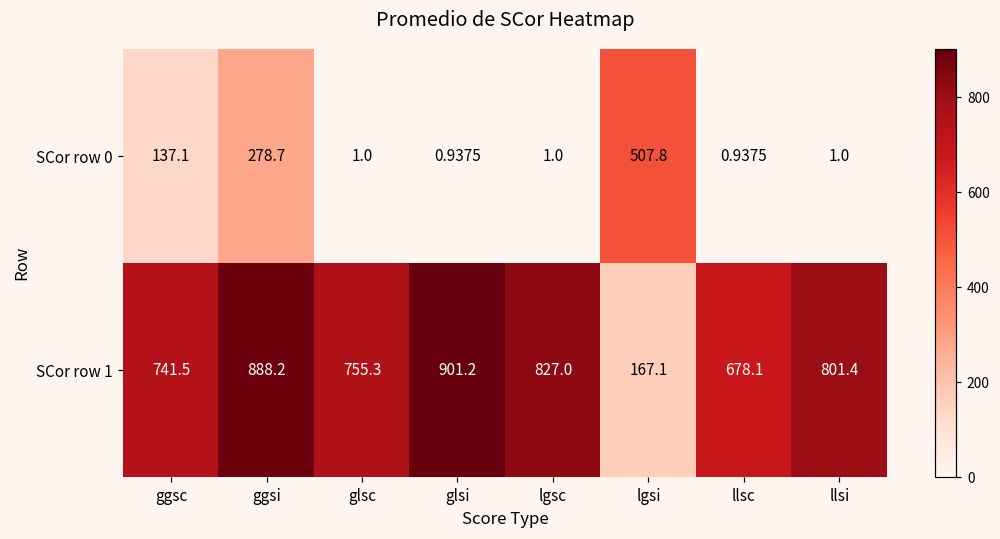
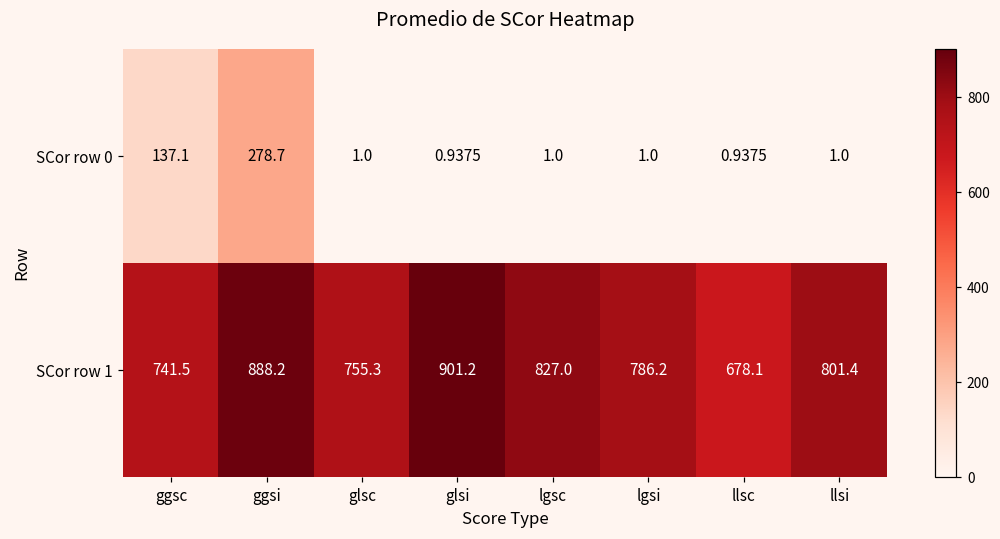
  {
    "SCor row 0": {
      "ggsc": 137.1,
      "ggsi": 278.7,
      "glsc": 1.0,
      "glsi": 0.9375,
      "lgsc": 1.0,
-     "lgsi": 507.8,
+     "lgsi": 1.0,
      "llsc": 0.9375,
      "llsi": 1.0
    },
    "SCor row 1": {
      "ggsc": 741.5,
      "ggsi": 888.2,
      "glsc": 755.3,
      "glsi": 901.2,
      "lgsc": 827.0,
-     "lgsi": 167.1,
+     "lgsi": 786.2,
      "llsc": 678.1,
      "llsi": 801.4
    }
  }
